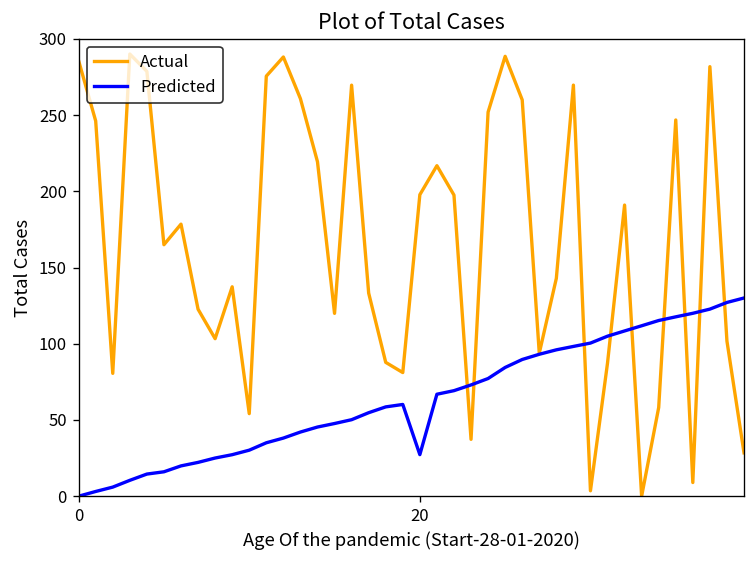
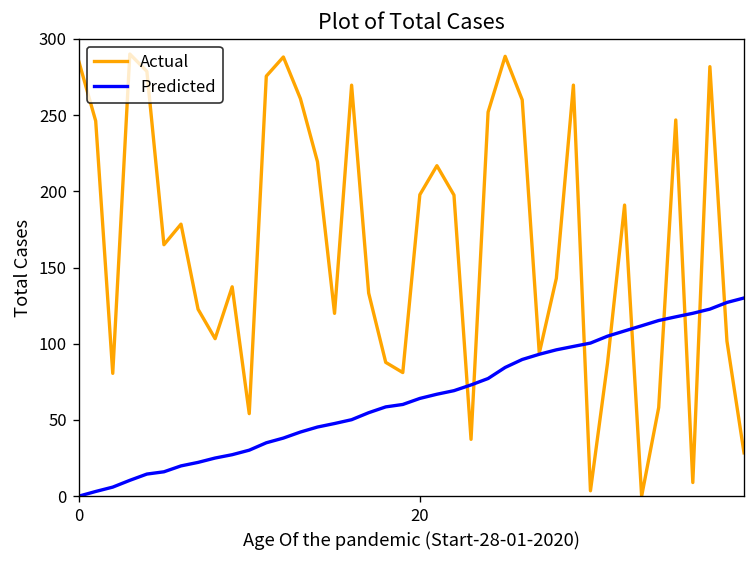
  {
    "Actual": {
      "0": 286,
      "20": 198
    },
    "Predicted": {
      "0": 0,
-     "20": 27
+     "20": 64
    }
  }
